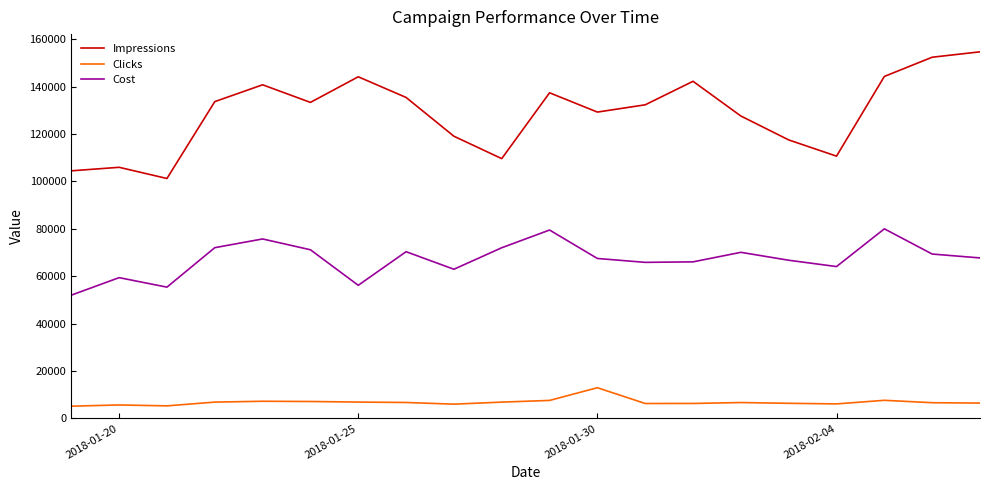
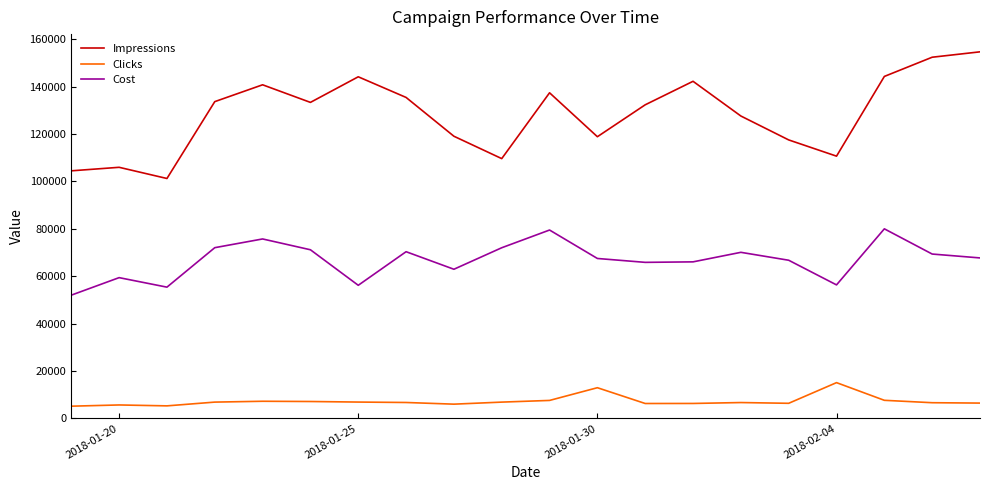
  {
    "Impressions": {
      "2018-01-20": 106000,
      "2018-01-25": 144000,
-     "2018-01-30": 129000,
+     "2018-01-30": 119000,
      "2018-02-04": 111000
    },
    "Clicks": {
      "2018-01-20": 6000,
      "2018-01-25": 7000,
      "2018-01-30": 13000,
-     "2018-02-04": 6000
+     "2018-02-04": 15000
    },
    "Cost": {
      "2018-01-20": 59000,
      "2018-01-25": 56000,
      "2018-01-30": 67000,
-     "2018-02-04": 64000
+     "2018-02-04": 56000
    }
  }
